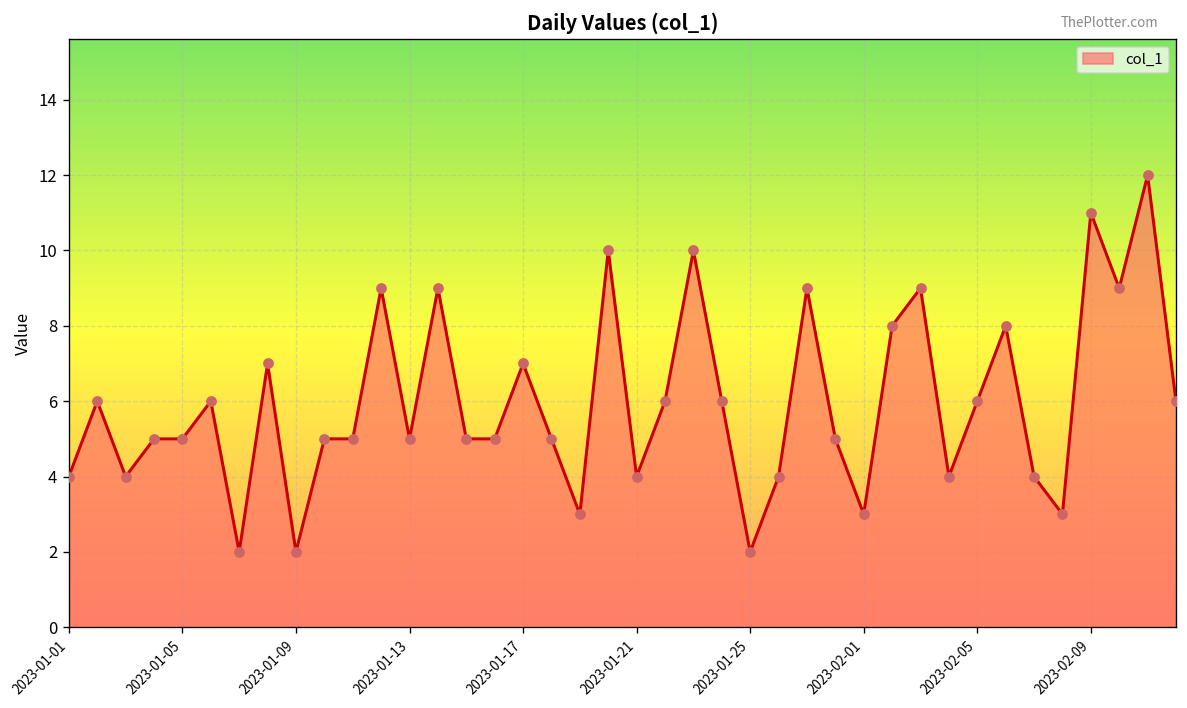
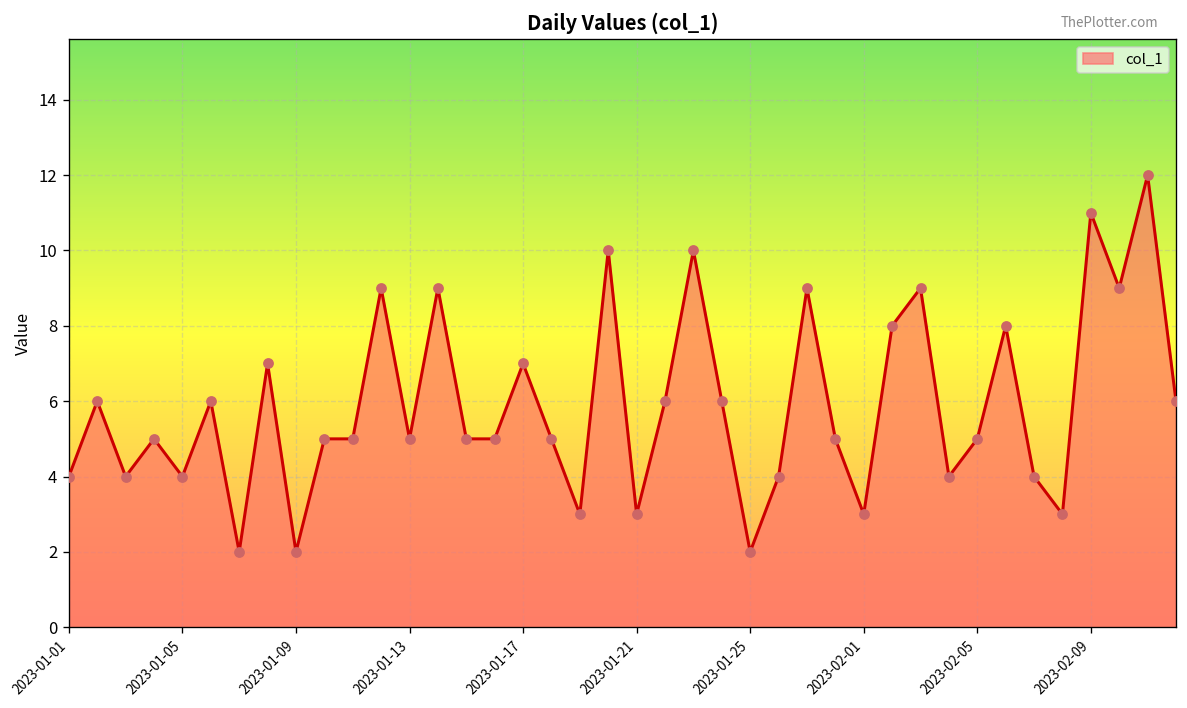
  {
    "2023-01-01": 4,
-   "2023-01-05": 5,
+   "2023-01-05": 4,
    "2023-01-09": 2,
    "2023-01-13": 5,
    "2023-01-17": 7,
-   "2023-01-21": 4,
+   "2023-01-21": 3,
    "2023-01-25": 2,
    "2023-02-01": 3,
-   "2023-02-05": 6,
+   "2023-02-05": 5,
    "2023-02-09": 11
  }
